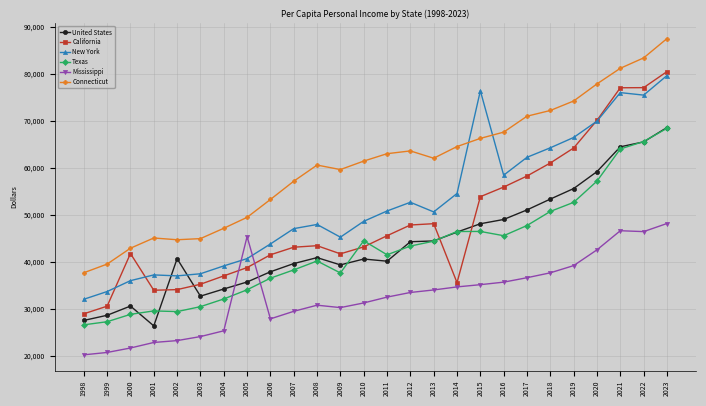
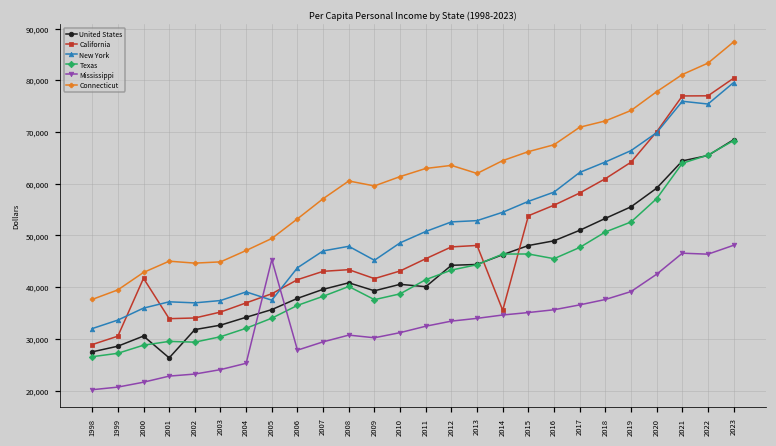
  {
    "United States": {
      "1998": "27,000",
      "1999": "29,000",
      "2000": "31,000",
      "2001": "26,000",
-     "2002": "41,000",
+     "2002": "32,000",
      "2003": "33,000",
      "2004": "34,000",
      "2005": "36,000",
      "2006": "38,000",
      "2007": "40,000",
      "2008": "41,000",
      "2009": "39,000",
      "2010": "41,000",
      "2011": "40,000",
      "2012": "44,000",
      "2015": "48,000",
      "2016": "49,000",
      "2017": "51,000",
      "2018": "53,000",
      "2019": "56,000",
      "2020": "59,000"
    },
    "California": {
      "1998": "29,000",
      "1999": "31,000",
      "2000": "42,000",
      "2001": "34,000",
      "2002": "34,000",
      "2003": "35,000",
      "2004": "37,000",
      "2005": "39,000",
      "2006": "41,000",
      "2007": "43,000",
      "2008": "43,000",
      "2009": "42,000",
      "2010": "43,000",
      "2011": "46,000",
      "2012": "48,000",
      "2013": "48,000",
      "2014": "36,000",
      "2015": "54,000",
      "2016": "56,000",
      "2017": "58,000",
      "2018": "61,000",
      "2019": "64,000",
      "2021": "77,000",
      "2022": "77,000",
      "2023": "80,000"
    },
    "New York": {
      "1998": "32,000",
      "1999": "34,000",
      "2000": "36,000",
      "2001": "37,000",
      "2002": "37,000",
      "2003": "37,000",
      "2004": "39,000",
-     "2005": "41,000",
+     "2005": "37,000",
      "2006": "44,000",
      "2007": "47,000",
      "2008": "48,000",
      "2009": "45,000",
      "2010": "49,000",
      "2011": "51,000",
      "2012": "53,000",
-     "2013": "51,000",
+     "2013": "53,000",
      "2014": "54,000",
-     "2015": "76,000",
+     "2015": "57,000",
      "2016": "58,000",
      "2017": "62,000",
      "2018": "64,000",
      "2019": "66,000",
      "2021": "76,000",
      "2022": "75,000",
      "2023": "80,000"
    },
    "Texas": {
      "1998": "27,000",
      "1999": "27,000",
      "2000": "29,000",
      "2001": "30,000",
      "2002": "29,000",
      "2003": "30,000",
      "2004": "32,000",
      "2005": "34,000",
      "2006": "36,000",
      "2007": "38,000",
      "2008": "40,000",
      "2009": "38,000",
-     "2010": "44,000",
+     "2010": "39,000",
      "2011": "41,000",
      "2012": "43,000",
      "2015": "46,000",
      "2016": "46,000",
      "2017": "48,000",
      "2018": "51,000",
      "2019": "53,000",
      "2020": "57,000"
    },
    "Mississippi": {
      "1998": "20,000",
      "1999": "21,000",
      "2000": "22,000",
      "2001": "23,000",
      "2002": "23,000",
      "2003": "24,000",
      "2004": "25,000",
      "2005": "45,000",
      "2006": "28,000",
      "2007": "29,000",
      "2008": "31,000",
      "2009": "30,000",
      "2010": "31,000",
      "2011": "32,000",
      "2012": "33,000",
      "2013": "34,000",
      "2014": "35,000",
      "2015": "35,000",
      "2016": "36,000",
      "2017": "37,000",
      "2018": "38,000",
      "2019": "39,000",
      "2020": "43,000",
      "2021": "47,000",
      "2022": "46,000",
      "2023": "48,000"
    },
    "Connecticut": {
      "1998": "38,000",
      "1999": "39,000",
      "2000": "43,000",
      "2001": "45,000",
      "2002": "45,000",
      "2003": "45,000",
      "2004": "47,000",
      "2005": "49,000",
      "2006": "53,000",
      "2007": "57,000",
      "2008": "61,000",
      "2009": "60,000",
      "2010": "61,000",
      "2011": "63,000",
      "2012": "64,000",
      "2013": "62,000",
      "2014": "64,000",
      "2015": "66,000",
      "2016": "68,000",
      "2017": "71,000",
      "2018": "72,000",
      "2019": "74,000",
      "2020": "78,000",
      "2021": "81,000",
      "2022": "83,000",
      "2023": "87,000"
    }
  }
